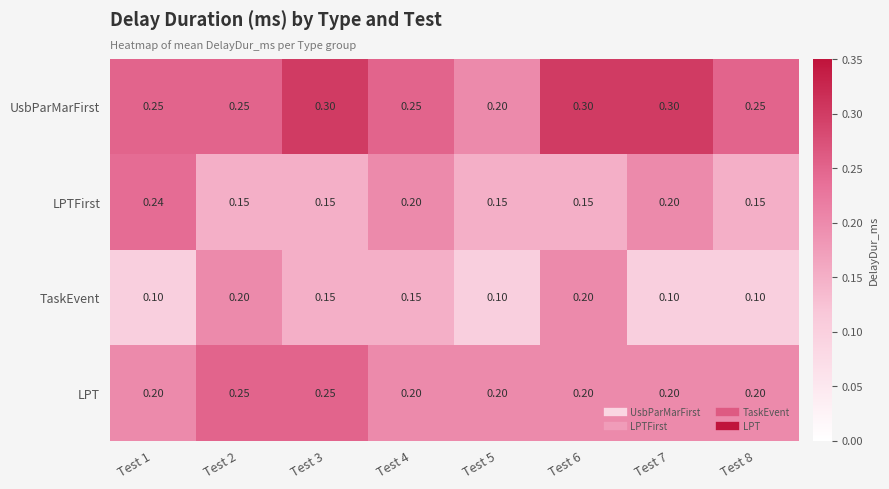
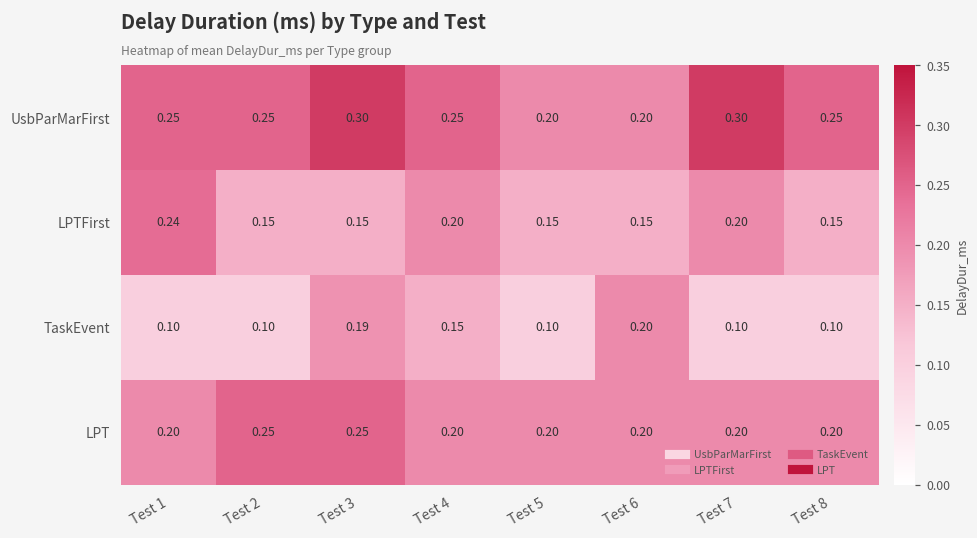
  {
    "UsbParMarFirst": {
      "Test 1": 0.25,
      "Test 2": 0.25,
      "Test 3": 0.30,
      "Test 4": 0.25,
      "Test 5": 0.20,
-     "Test 6": 0.30,
+     "Test 6": 0.20,
      "Test 7": 0.30,
      "Test 8": 0.25
    },
    "LPTFirst": {
      "Test 1": 0.24,
      "Test 2": 0.15,
      "Test 3": 0.15,
      "Test 4": 0.20,
      "Test 5": 0.15,
      "Test 6": 0.15,
      "Test 7": 0.20,
      "Test 8": 0.15
    },
    "TaskEvent": {
      "Test 1": 0.10,
-     "Test 2": 0.20,
-     "Test 3": 0.15,
+     "Test 2": 0.10,
+     "Test 3": 0.19,
      "Test 4": 0.15,
      "Test 5": 0.10,
      "Test 6": 0.20,
      "Test 7": 0.10,
      "Test 8": 0.10
    },
    "LPT": {
      "Test 1": 0.20,
      "Test 2": 0.25,
      "Test 3": 0.25,
      "Test 4": 0.20,
      "Test 5": 0.20,
      "Test 6": 0.20,
      "Test 7": 0.20,
      "Test 8": 0.20
    }
  }
